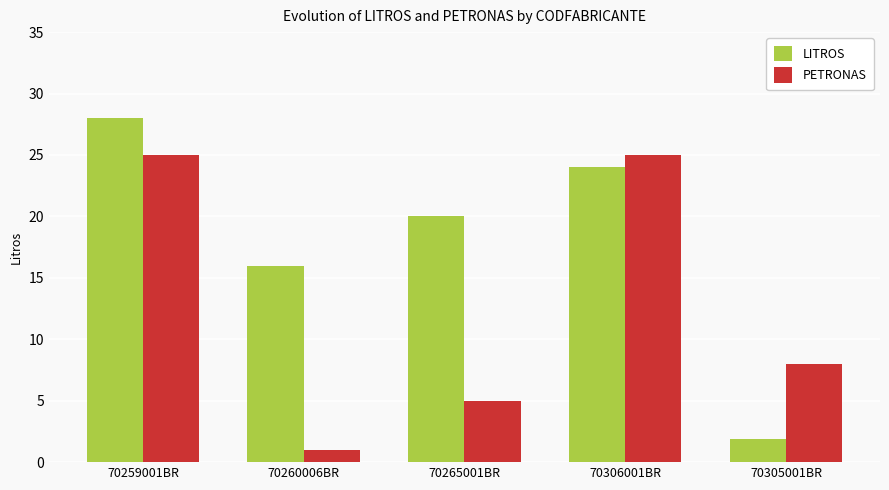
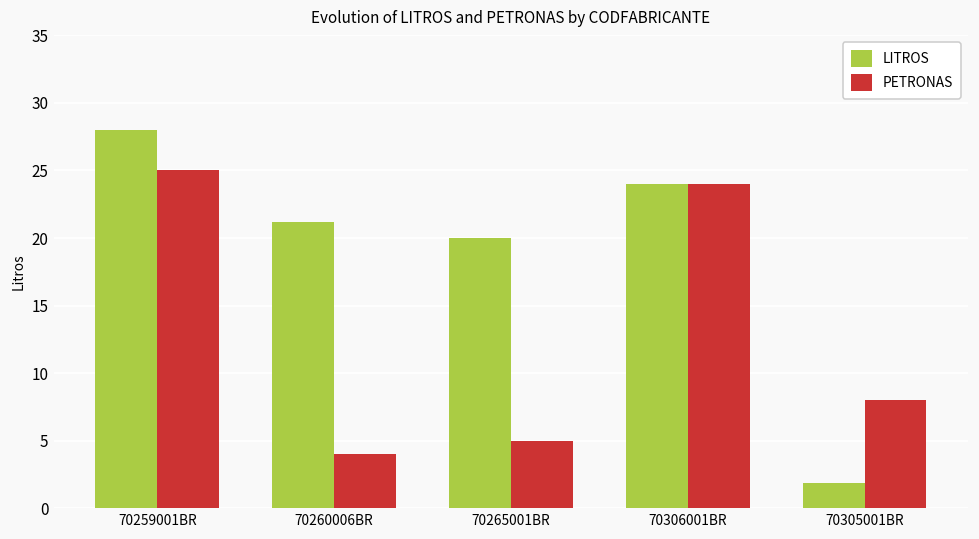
  {
    "LITROS": {
      "70259001BR": 28.0,
-     "70260006BR": 16.0,
+     "70260006BR": 21.2,
      "70265001BR": 20.0,
      "70306001BR": 24.0,
      "70305001BR": 1.9
    },
    "PETRONAS": {
      "70259001BR": 25,
-     "70260006BR": 1,
+     "70260006BR": 4,
      "70265001BR": 5,
-     "70306001BR": 25,
+     "70306001BR": 24,
      "70305001BR": 8
    }
  }
